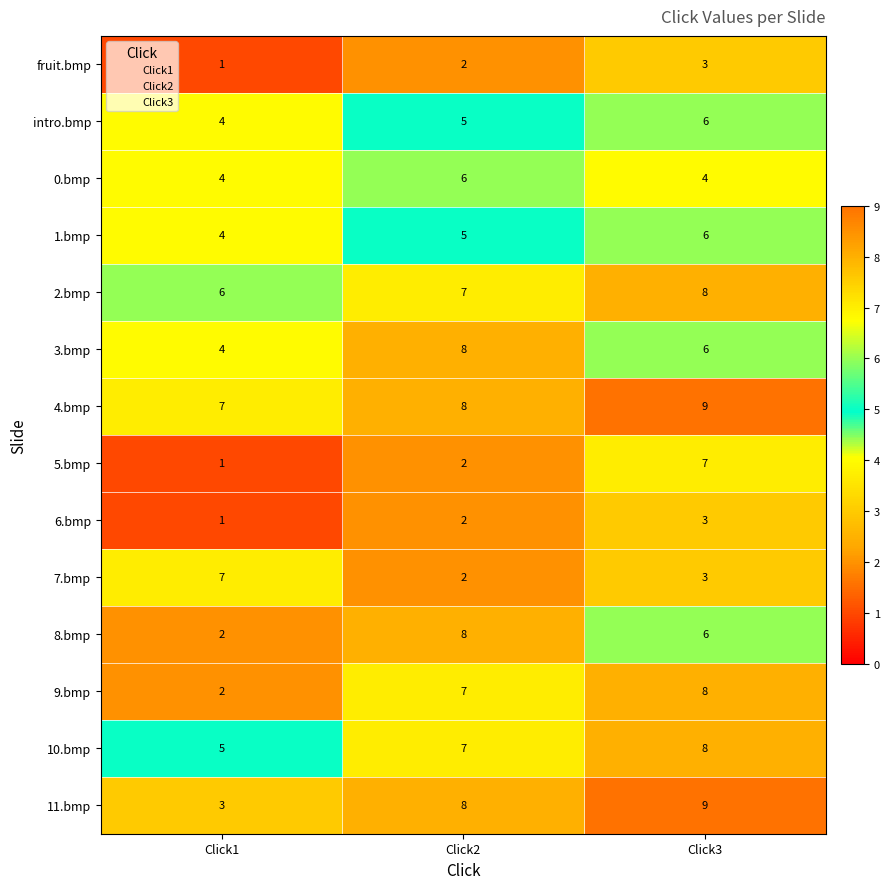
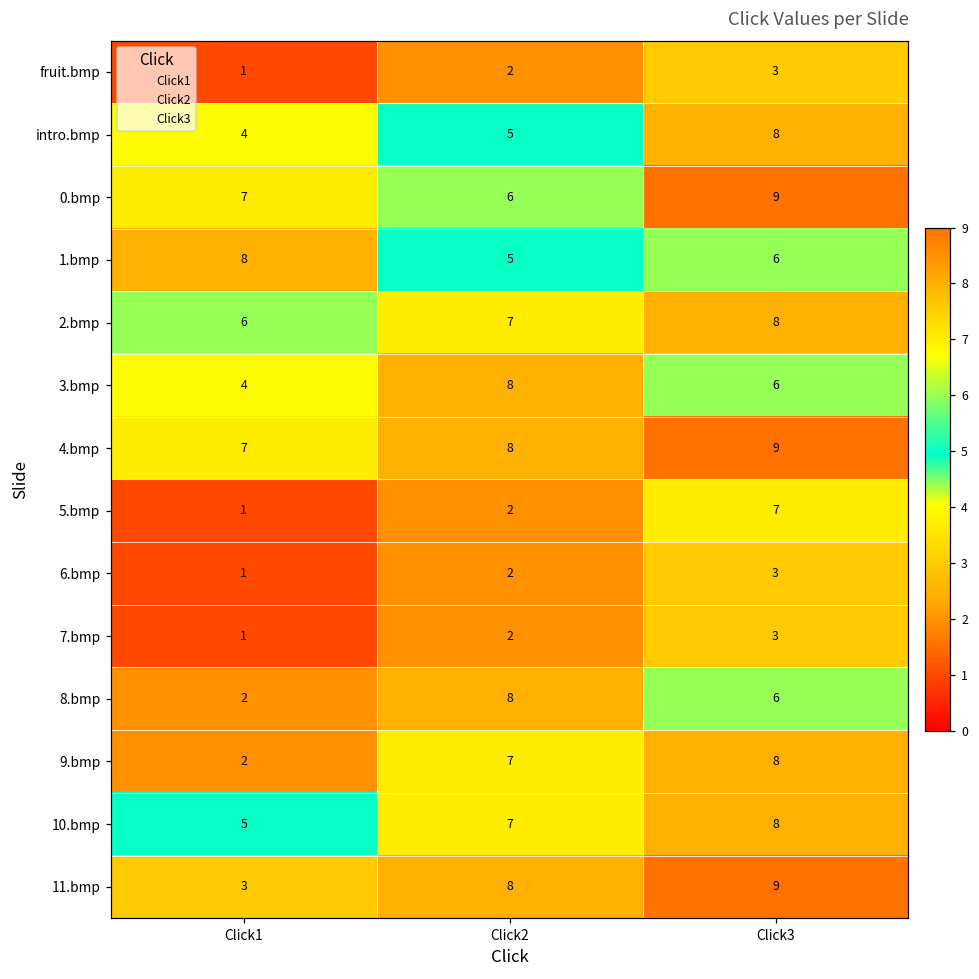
  {
    "fruit.bmp": {
      "Click1": 1,
      "Click2": 2,
      "Click3": 3
    },
    "intro.bmp": {
      "Click1": 4,
      "Click2": 5,
-     "Click3": 6
+     "Click3": 8
    },
    "0.bmp": {
-     "Click1": 4,
+     "Click1": 7,
      "Click2": 6,
-     "Click3": 4
+     "Click3": 9
    },
    "1.bmp": {
-     "Click1": 4,
+     "Click1": 8,
      "Click2": 5,
      "Click3": 6
    },
    "2.bmp": {
      "Click1": 6,
      "Click2": 7,
      "Click3": 8
    },
    "3.bmp": {
      "Click1": 4,
      "Click2": 8,
      "Click3": 6
    },
    "4.bmp": {
      "Click1": 7,
      "Click2": 8,
      "Click3": 9
    },
    "5.bmp": {
      "Click1": 1,
      "Click2": 2,
      "Click3": 7
    },
    "6.bmp": {
      "Click1": 1,
      "Click2": 2,
      "Click3": 3
    },
    "7.bmp": {
-     "Click1": 7,
+     "Click1": 1,
      "Click2": 2,
      "Click3": 3
    },
    "8.bmp": {
      "Click1": 2,
      "Click2": 8,
      "Click3": 6
    },
    "9.bmp": {
      "Click1": 2,
      "Click2": 7,
      "Click3": 8
    },
    "10.bmp": {
      "Click1": 5,
      "Click2": 7,
      "Click3": 8
    },
    "11.bmp": {
      "Click1": 3,
      "Click2": 8,
      "Click3": 9
    }
  }
